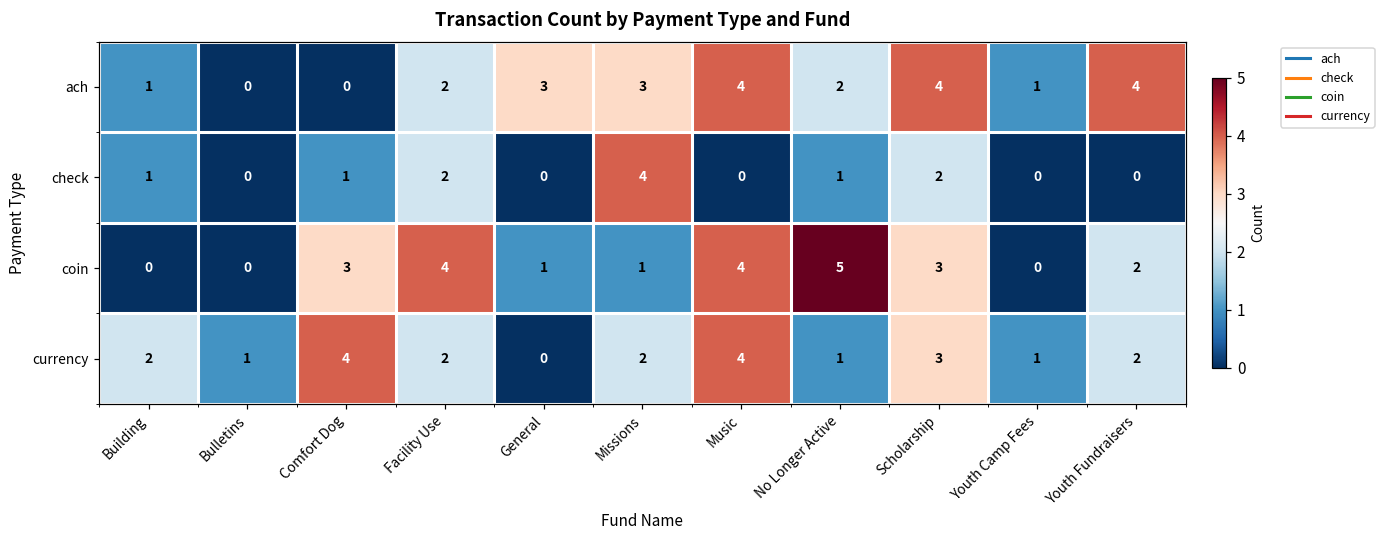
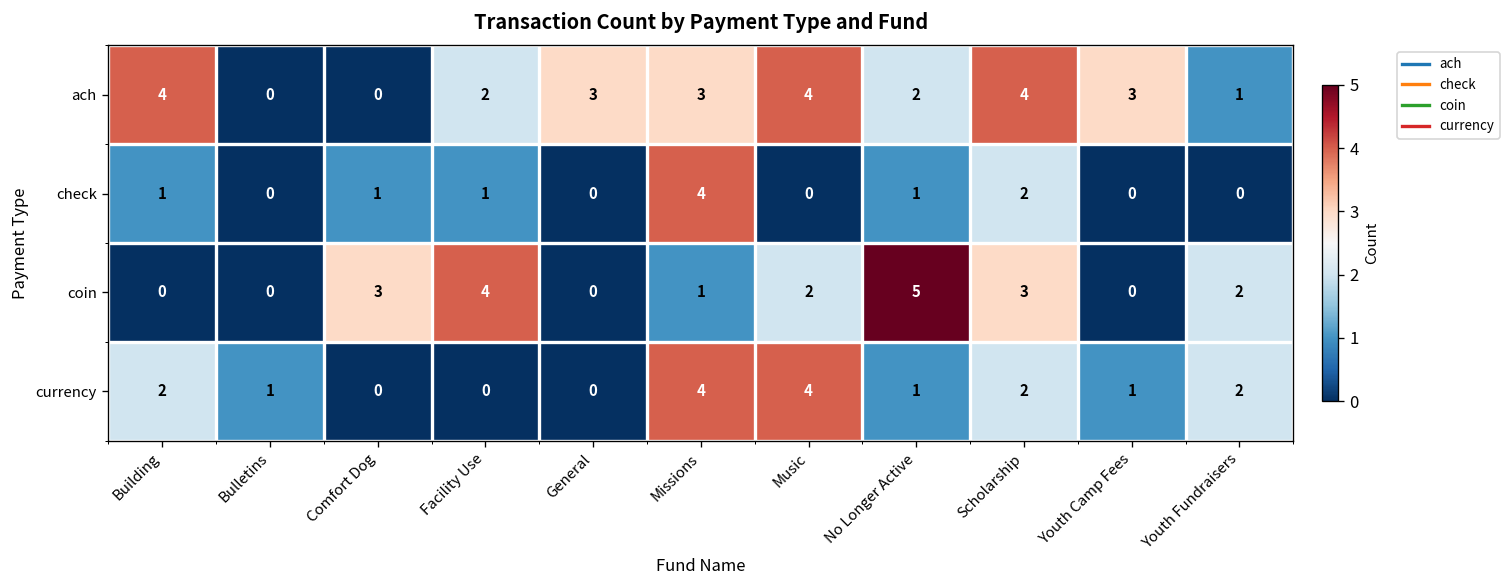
  {
    "ach": {
-     "Building": 1,
+     "Building": 4,
      "Bulletins": 0,
      "Comfort Dog": 0,
      "Facility Use": 2,
      "General": 3,
      "Missions": 3,
      "Music": 4,
      "No Longer Active": 2,
      "Scholarship": 4,
-     "Youth Camp Fees": 1,
-     "Youth Fundraisers": 4
+     "Youth Camp Fees": 3,
+     "Youth Fundraisers": 1
    },
    "check": {
      "Building": 1,
      "Bulletins": 0,
      "Comfort Dog": 1,
-     "Facility Use": 2,
+     "Facility Use": 1,
      "General": 0,
      "Missions": 4,
      "Music": 0,
      "No Longer Active": 1,
      "Scholarship": 2,
      "Youth Camp Fees": 0,
      "Youth Fundraisers": 0
    },
    "coin": {
      "Building": 0,
      "Bulletins": 0,
      "Comfort Dog": 3,
      "Facility Use": 4,
-     "General": 1,
+     "General": 0,
      "Missions": 1,
-     "Music": 4,
+     "Music": 2,
      "No Longer Active": 5,
      "Scholarship": 3,
      "Youth Camp Fees": 0,
      "Youth Fundraisers": 2
    },
    "currency": {
      "Building": 2,
      "Bulletins": 1,
-     "Comfort Dog": 4,
-     "Facility Use": 2,
+     "Comfort Dog": 0,
+     "Facility Use": 0,
      "General": 0,
-     "Missions": 2,
+     "Missions": 4,
      "Music": 4,
      "No Longer Active": 1,
-     "Scholarship": 3,
+     "Scholarship": 2,
      "Youth Camp Fees": 1,
      "Youth Fundraisers": 2
    }
  }
